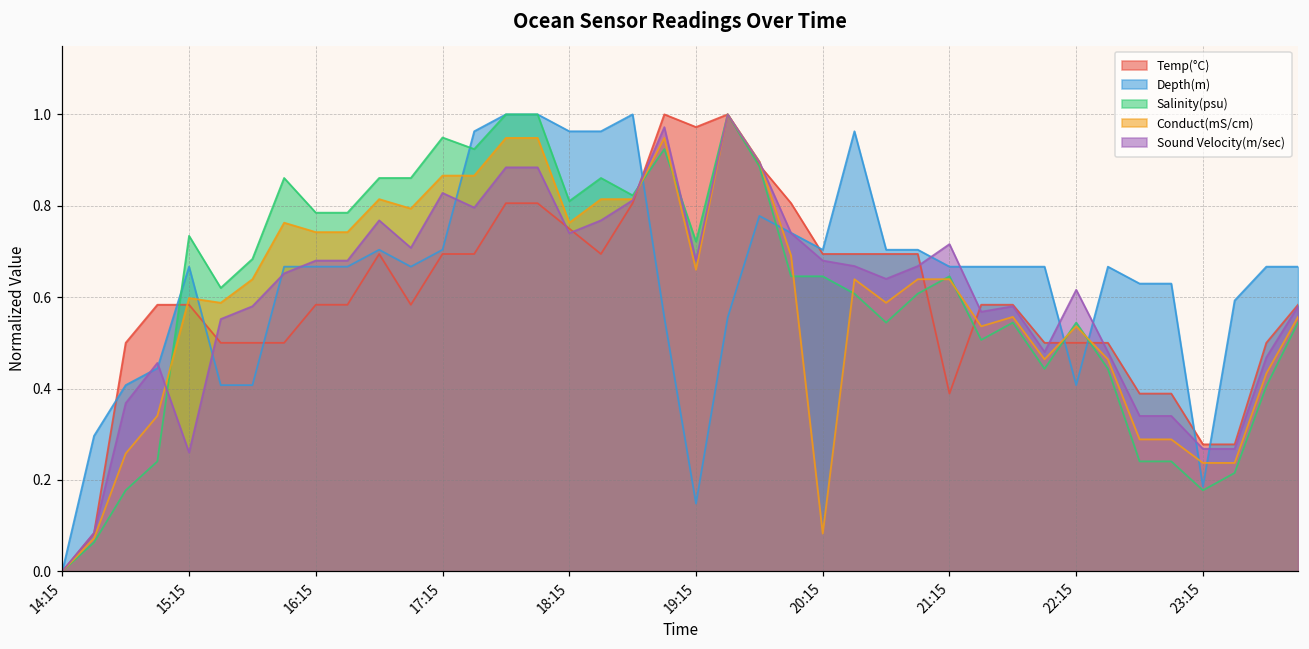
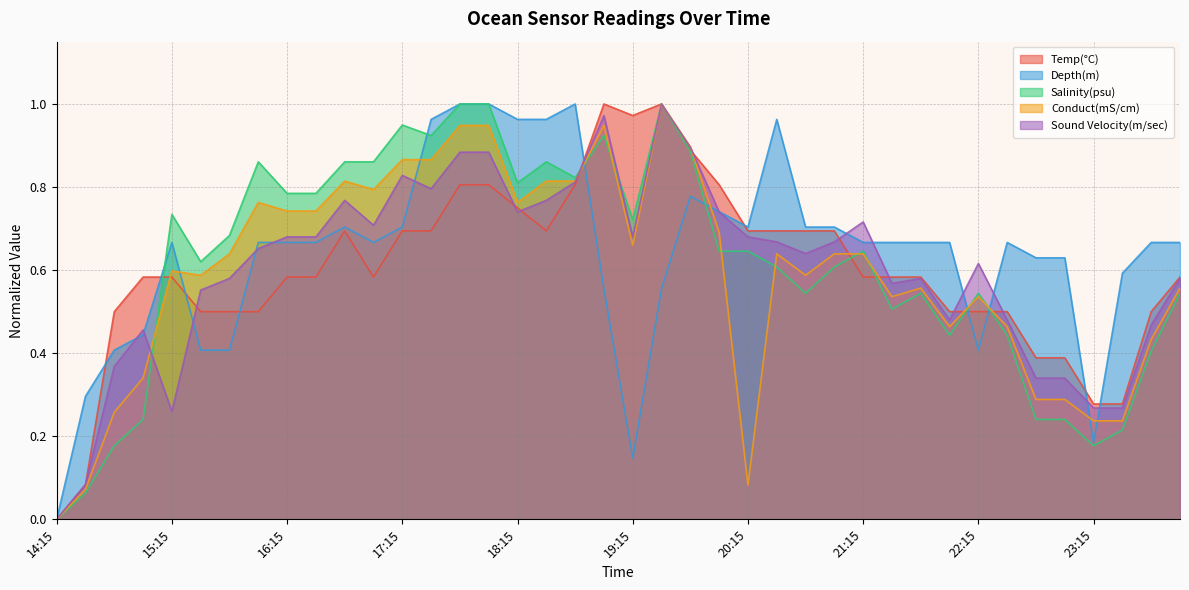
  {
    "Temp(°C)": {
      "15:15": 0.58,
      "16:15": 0.58,
      "17:15": 0.69,
      "18:15": 0.75,
      "19:15": 0.97,
      "20:15": 0.69,
-     "21:15": 0.39,
+     "21:15": 0.58,
      "22:15": 0.50,
      "23:15": 0.28
    },
    "Depth(m)": {
      "15:15": 0.67,
      "16:15": 0.67,
      "17:15": 0.70,
      "18:15": 0.96,
      "19:15": 0.15,
      "20:15": 0.70,
      "21:15": 0.67,
      "22:15": 0.41,
      "23:15": 0.19
    },
    "Salinity(psu)": {
      "15:15": 0.73,
      "16:15": 0.78,
      "17:15": 0.95,
      "18:15": 0.81,
      "19:15": 0.72,
      "20:15": 0.65,
      "21:15": 0.65,
      "22:15": 0.54,
      "23:15": 0.18
    },
    "Conduct(mS/cm)": {
      "15:15": 0.60,
      "16:15": 0.74,
      "17:15": 0.87,
      "18:15": 0.76,
      "19:15": 0.66,
      "20:15": 0.08,
      "21:15": 0.64,
      "22:15": 0.54,
      "23:15": 0.24
    },
    "Sound Velocity(m/sec)": {
      "15:15": 0.26,
      "16:15": 0.68,
      "17:15": 0.83,
      "18:15": 0.74,
      "19:15": 0.68,
      "20:15": 0.68,
      "21:15": 0.72,
      "22:15": 0.62,
      "23:15": 0.27
    }
  }
